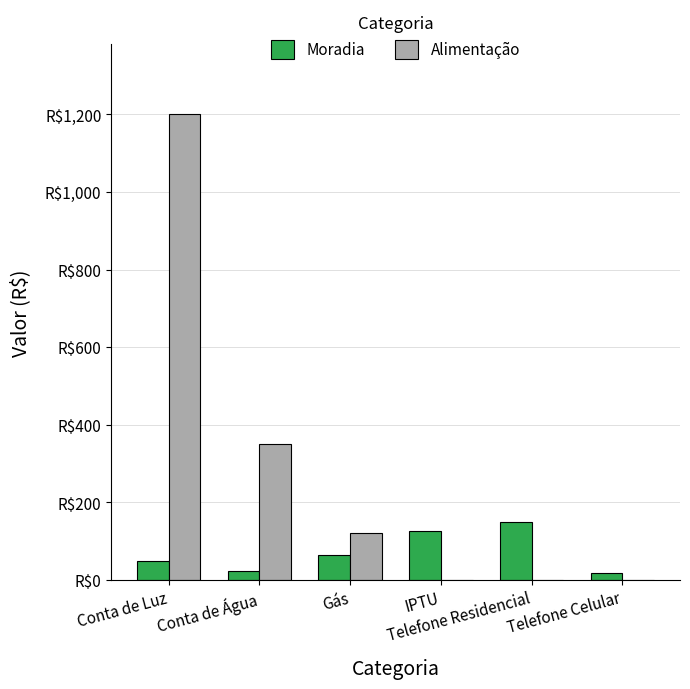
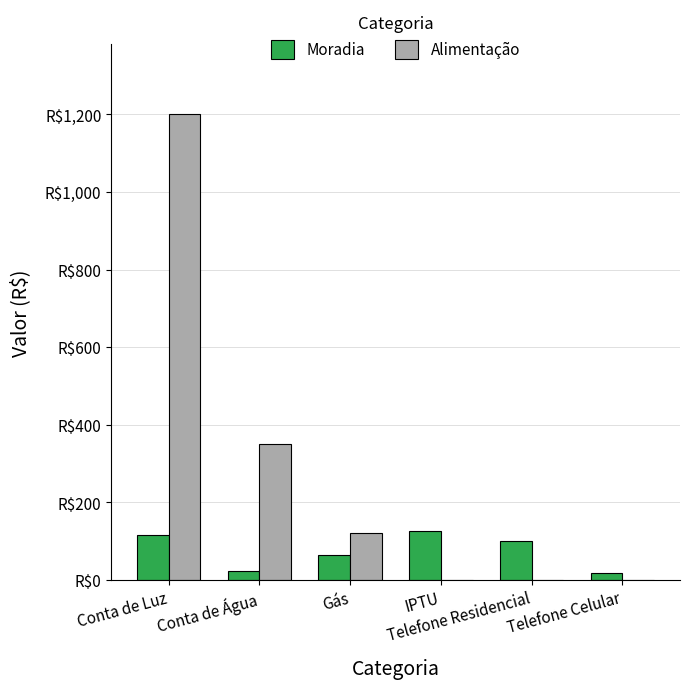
  {
    "Moradia": {
-     "Conta de Luz": "R$50",
+     "Conta de Luz": "R$120",
      "Conta de Água": "R$20",
      "Gás": "R$70",
      "IPTU": "R$130",
-     "Telefone Residencial": "R$150",
+     "Telefone Residencial": "R$100",
      "Telefone Celular": "R$20"
    },
    "Alimentação": {
      "Conta de Luz": "R$1,200",
      "Conta de Água": "R$350",
      "Gás": "R$120",
      "IPTU": "R$0",
      "Telefone Residencial": "R$0",
      "Telefone Celular": "R$0"
    }
  }
